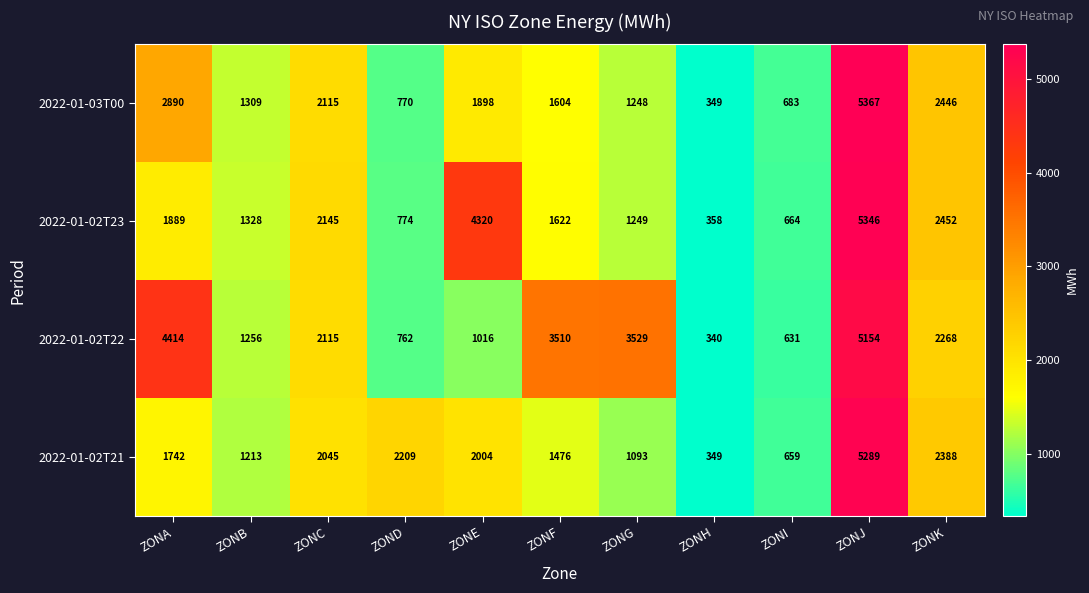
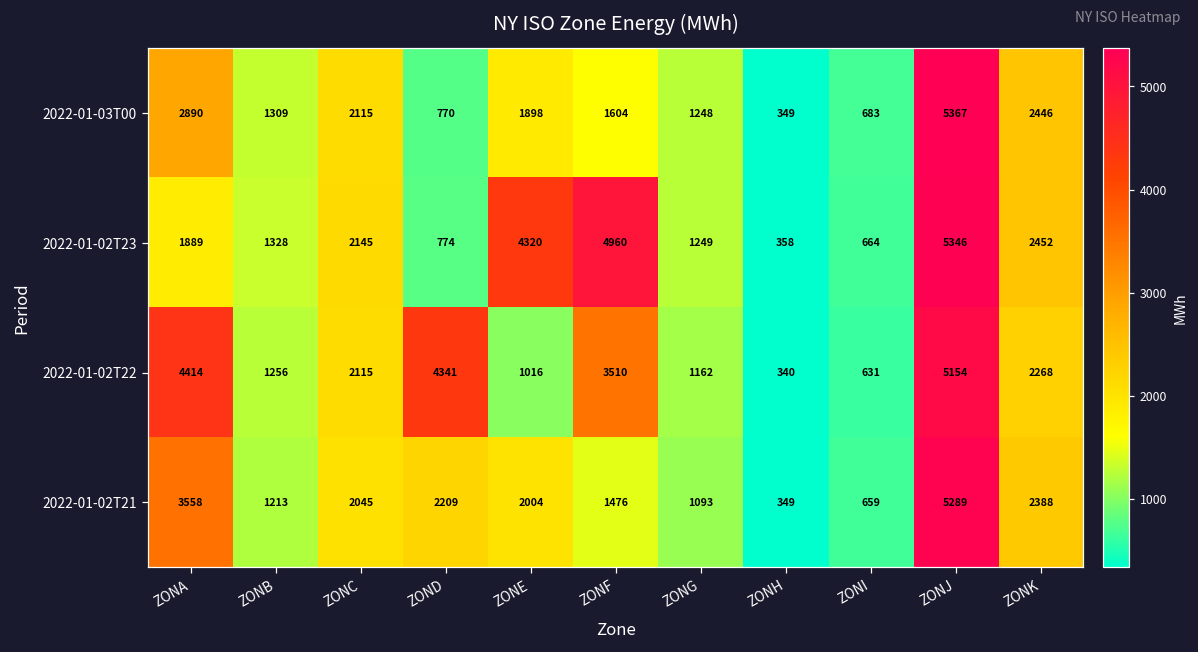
  {
    "2022-01-03T00": {
      "ZONA": 2890,
      "ZONB": 1309,
      "ZONC": 2115,
      "ZOND": 770,
      "ZONE": 1898,
      "ZONF": 1604,
      "ZONG": 1248,
      "ZONH": 349,
      "ZONI": 683,
      "ZONJ": 5367,
      "ZONK": 2446
    },
    "2022-01-02T23": {
      "ZONA": 1889,
      "ZONB": 1328,
      "ZONC": 2145,
      "ZOND": 774,
      "ZONE": 4320,
-     "ZONF": 1622,
+     "ZONF": 4960,
      "ZONG": 1249,
      "ZONH": 358,
      "ZONI": 664,
      "ZONJ": 5346,
      "ZONK": 2452
    },
    "2022-01-02T22": {
      "ZONA": 4414,
      "ZONB": 1256,
      "ZONC": 2115,
-     "ZOND": 762,
+     "ZOND": 4341,
      "ZONE": 1016,
      "ZONF": 3510,
-     "ZONG": 3529,
+     "ZONG": 1162,
      "ZONH": 340,
      "ZONI": 631,
      "ZONJ": 5154,
      "ZONK": 2268
    },
    "2022-01-02T21": {
-     "ZONA": 1742,
+     "ZONA": 3558,
      "ZONB": 1213,
      "ZONC": 2045,
      "ZOND": 2209,
      "ZONE": 2004,
      "ZONF": 1476,
      "ZONG": 1093,
      "ZONH": 349,
      "ZONI": 659,
      "ZONJ": 5289,
      "ZONK": 2388
    }
  }
